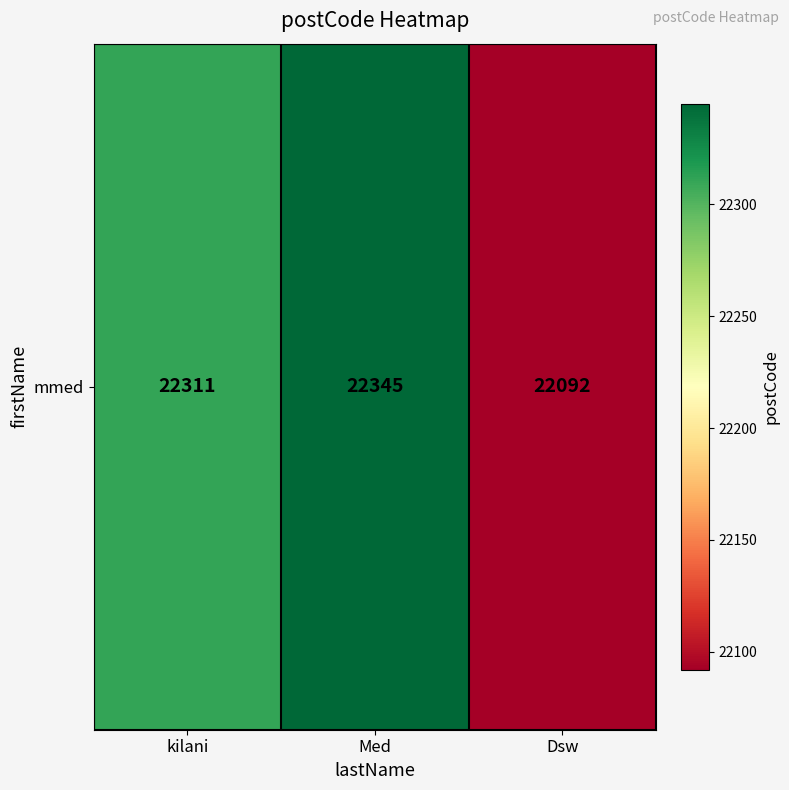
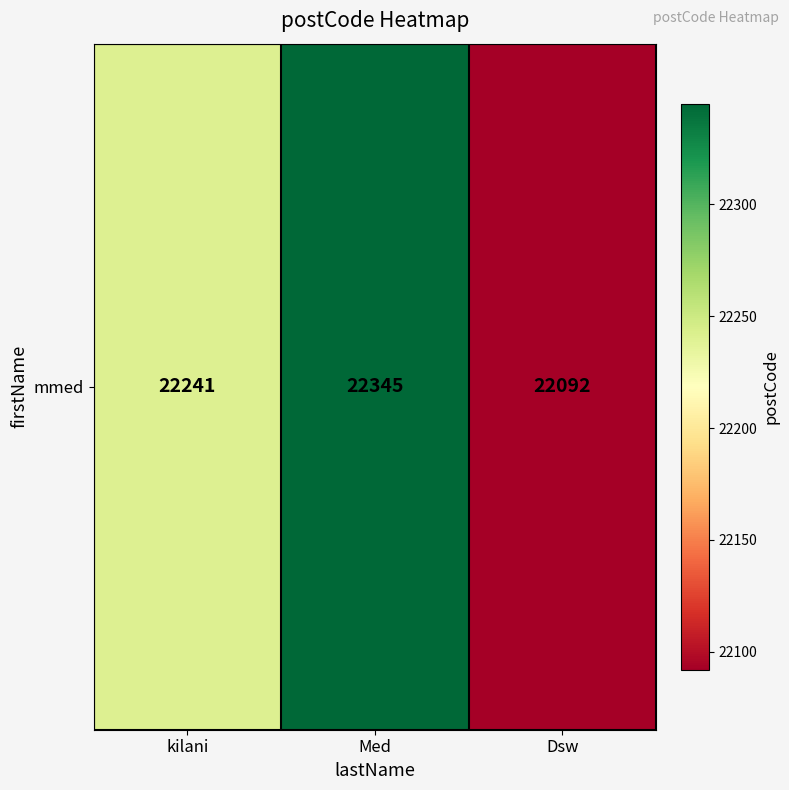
  {
    "mmed": {
-     "kilani": 22311,
+     "kilani": 22241,
      "Med": 22345,
      "Dsw": 22092
    }
  }
